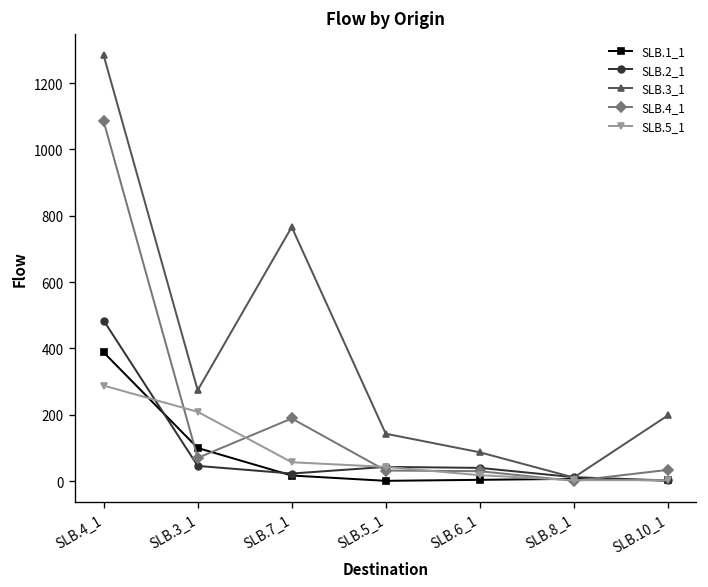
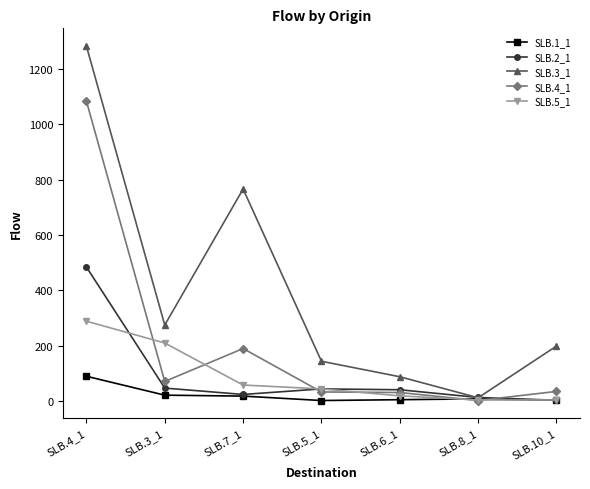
  {
    "SLB.1_1": {
-     "SLB.4_1": 390,
-     "SLB.3_1": 100,
+     "SLB.4_1": 90,
+     "SLB.3_1": 20,
      "SLB.5_1": 0,
      "SLB.6_1": 0
    }
  }
